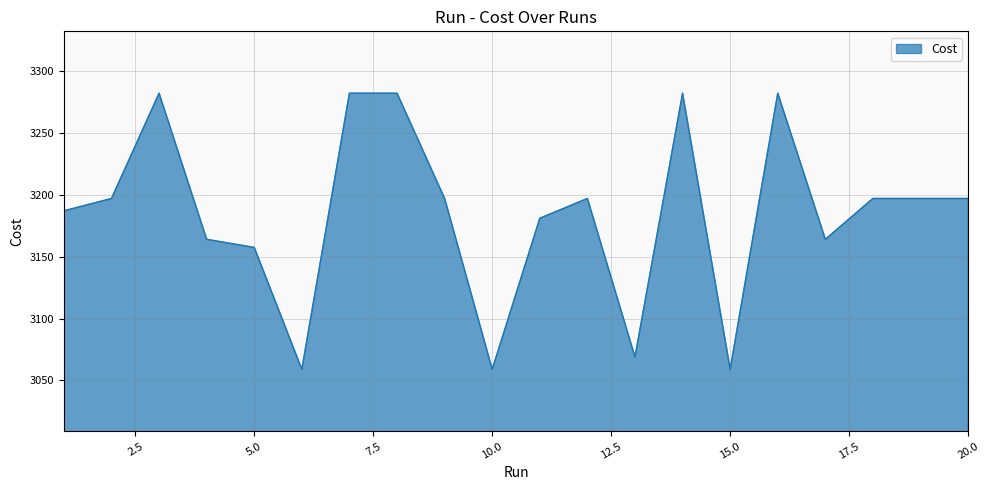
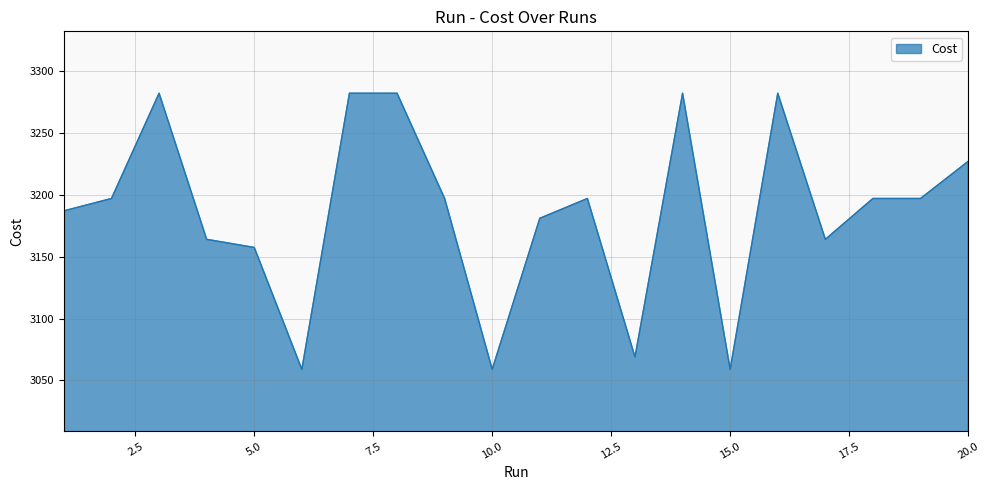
  {
    "5.0": 3157,
    "10.0": 3059,
    "15.0": 3059,
-   "20.0": 3197
+   "20.0": 3227
  }
